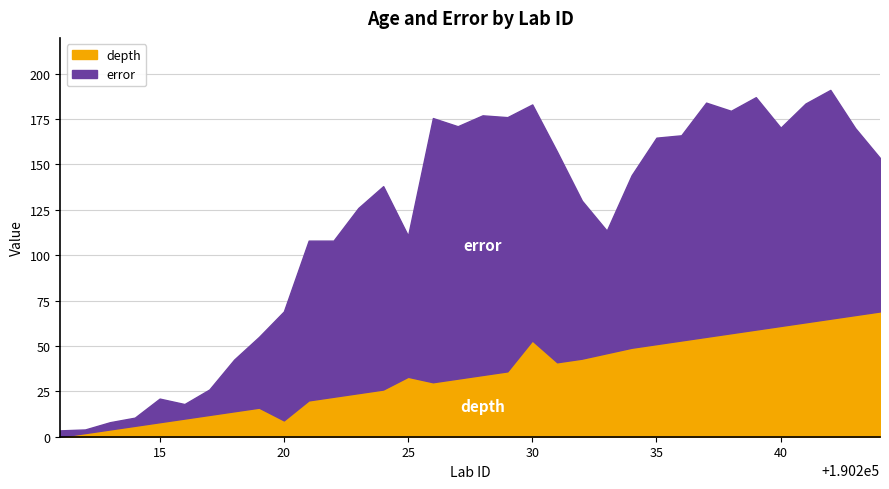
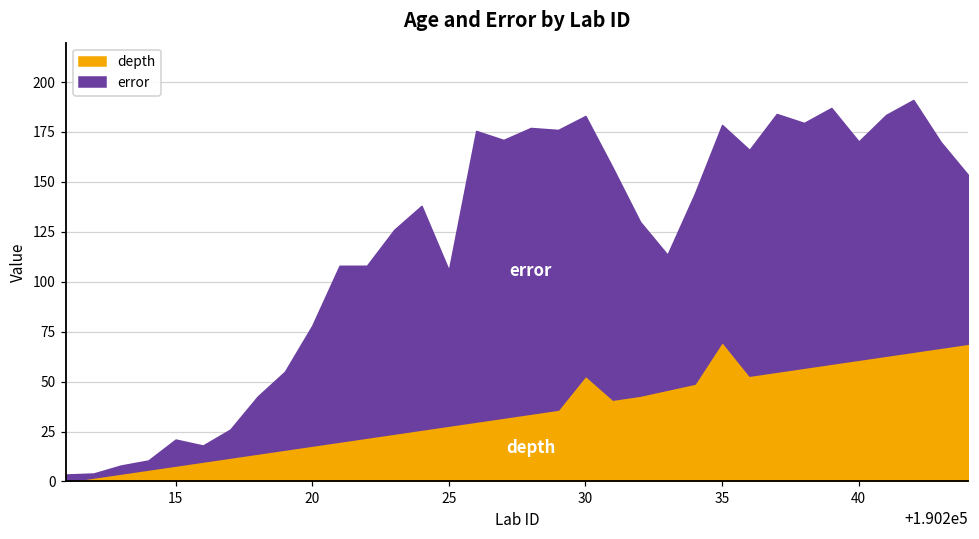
  {
    "depth": {
-     "20": 9,
-     "25": 33,
-     "35": 51
+     "20": 18,
+     "25": 28,
+     "35": 70
    },
    "error": {
      "15": 13,
      "20": 60,
      "25": 78,
      "30": 130,
-     "35": 114,
+     "35": 109,
      "40": 109
    }
  }
